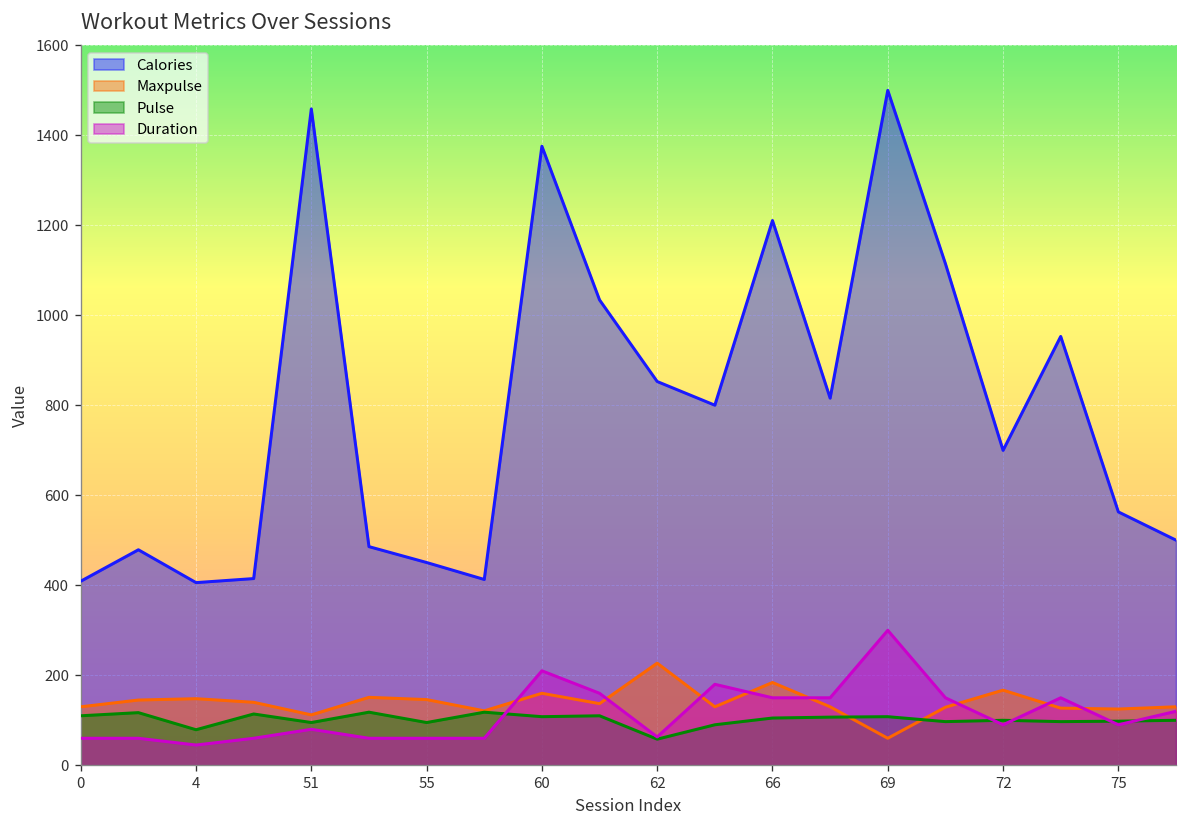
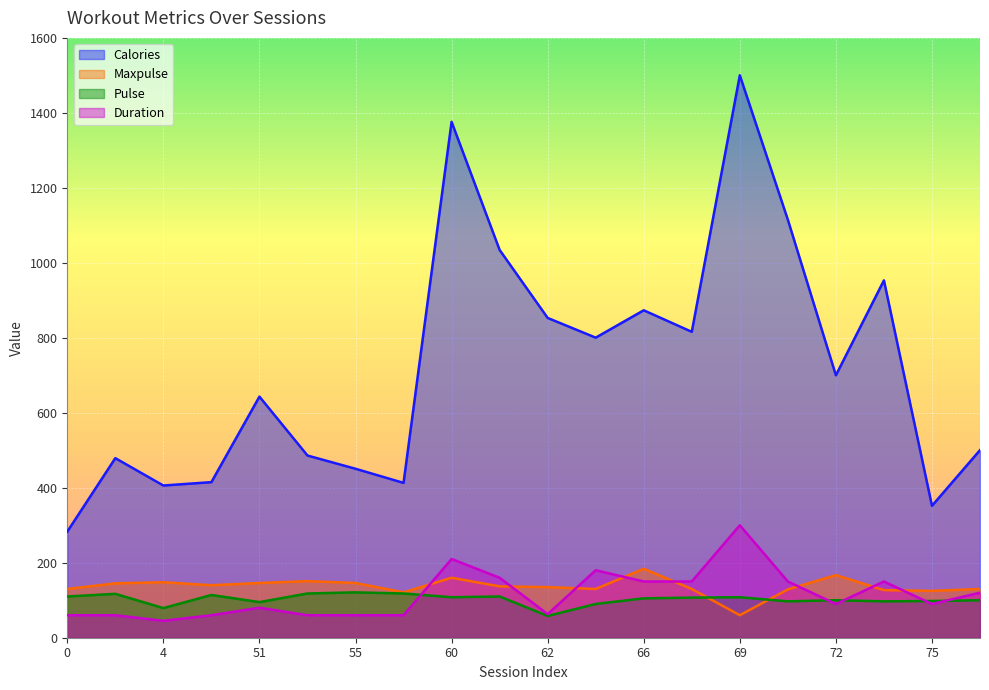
  {
    "Calories": {
-     "0": 410,
+     "0": 280,
      "4": 410,
-     "51": 1460,
+     "51": 640,
      "55": 450,
      "60": 1380,
      "62": 850,
-     "66": 1210,
+     "66": 870,
      "69": 1500,
      "72": 700,
-     "75": 560
+     "75": 350
    },
    "Maxpulse": {
      "0": 130,
      "4": 150,
-     "51": 110,
+     "51": 150,
      "55": 150,
      "60": 160,
-     "62": 230,
+     "62": 140,
      "66": 180,
      "69": 60,
      "72": 170,
      "75": 130
    },
    "Pulse": {
      "0": 110,
      "4": 80,
      "51": 100,
-     "55": 100,
+     "55": 120,
      "60": 110,
      "66": 110,
      "69": 110,
      "72": 100,
      "75": 100
    },
    "Duration": {
      "0": 60,
      "4": 50,
      "51": 80,
      "55": 60,
      "60": 210,
      "66": 150,
      "69": 300,
      "72": 90,
      "75": 90
    }
  }
